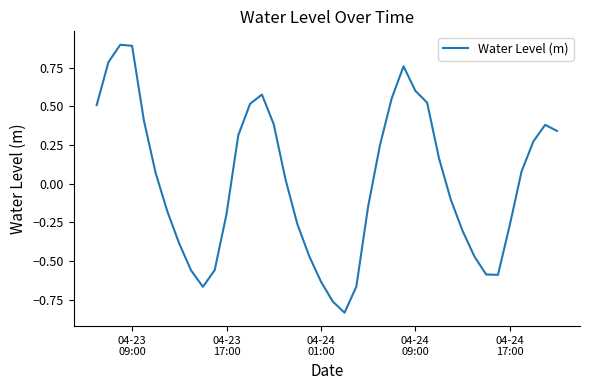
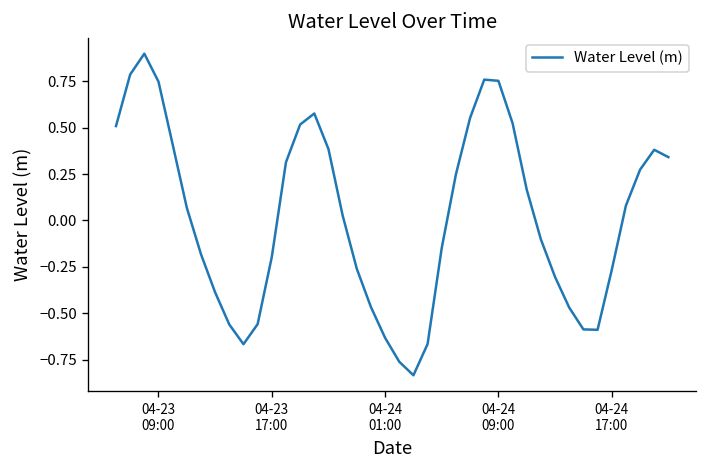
  {
-   "04-23 09:00": 0.89,
+   "04-23 09:00": 0.75,
    "04-23 17:00": -0.20,
    "04-24 01:00": -0.63,
-   "04-24 09:00": 0.60,
+   "04-24 09:00": 0.75,
    "04-24 17:00": -0.27
  }
